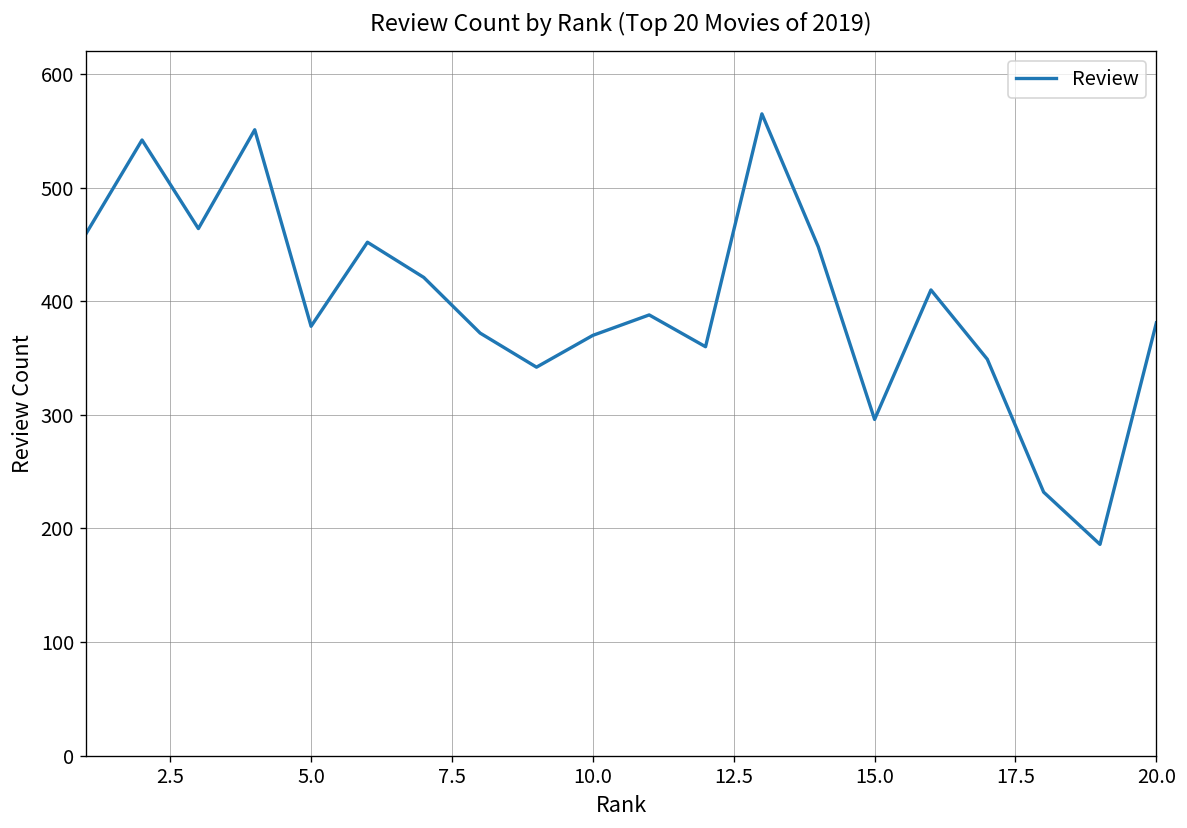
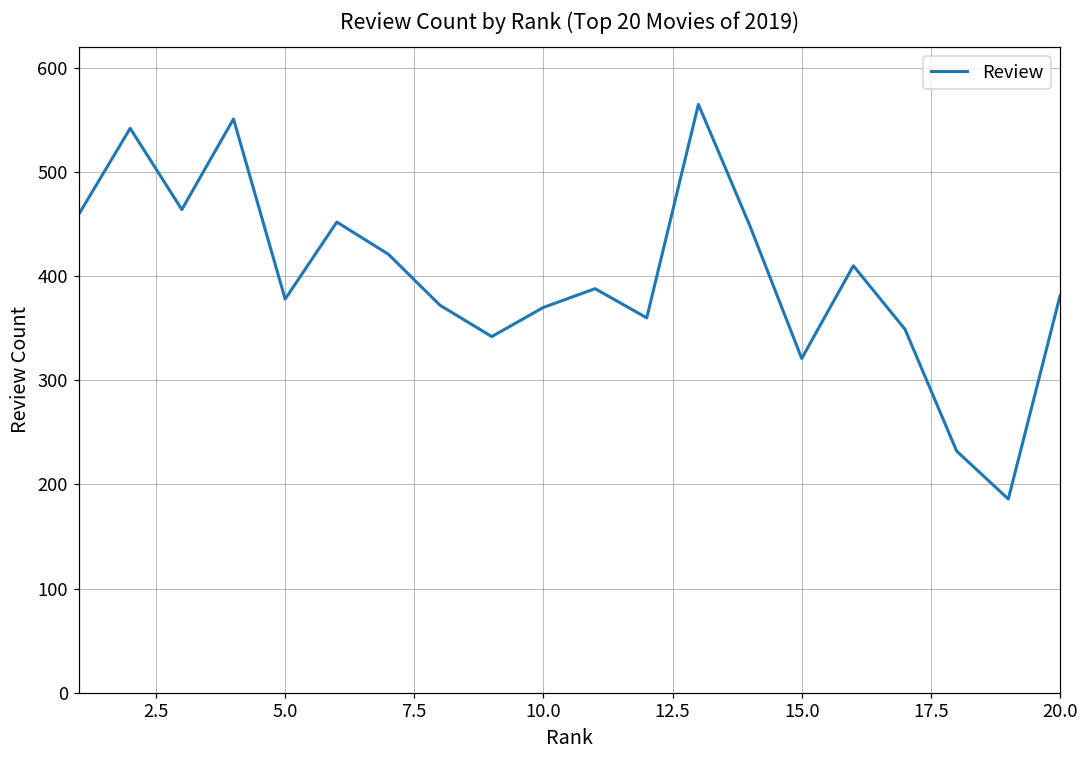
  {
    "5.0": 380,
    "10.0": 370,
-   "15.0": 300,
+   "15.0": 320,
    "20.0": 380
  }
